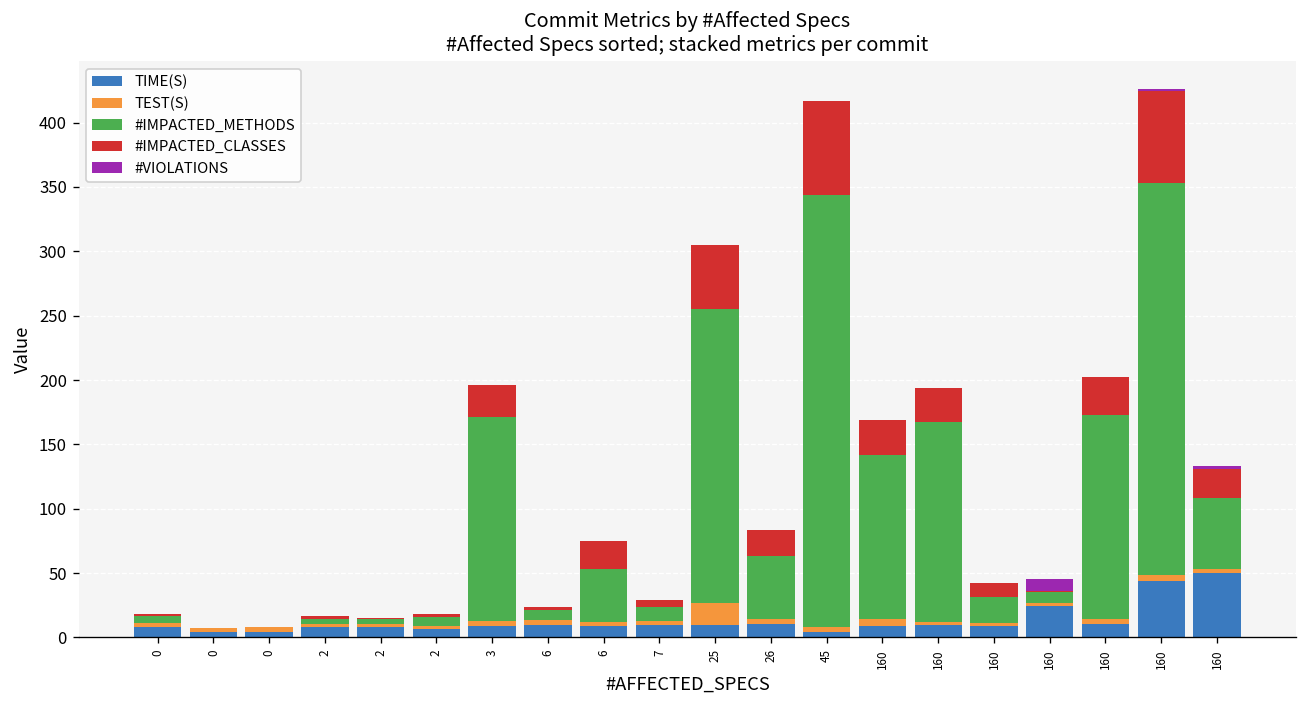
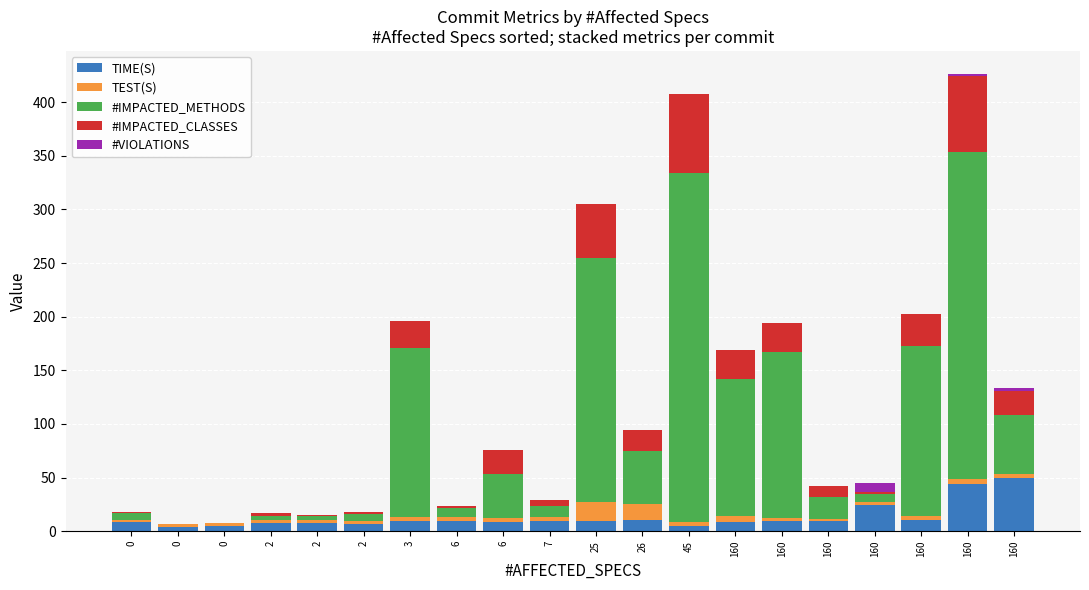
  {
    "TIME(S)": {
      "3": 9,
      "7": 9,
      "25": 10,
      "26": 10,
      "45": 5
    },
    "TEST(S)": {
      "3": 4,
      "7": 3,
      "25": 17,
-     "26": 4,
+     "26": 15,
      "45": 4
    },
    "#IMPACTED_METHODS": {
      "3": 158,
      "7": 11,
      "25": 228,
      "26": 49,
-     "45": 335
+     "45": 326
    },
    "#IMPACTED_CLASSES": {
      "3": 25,
      "7": 5,
      "25": 50,
      "26": 20,
      "45": 73
    },
    "#VIOLATIONS": {
      "3": 0,
      "7": 0,
      "25": 0,
      "26": 0,
      "45": 0
    }
  }
